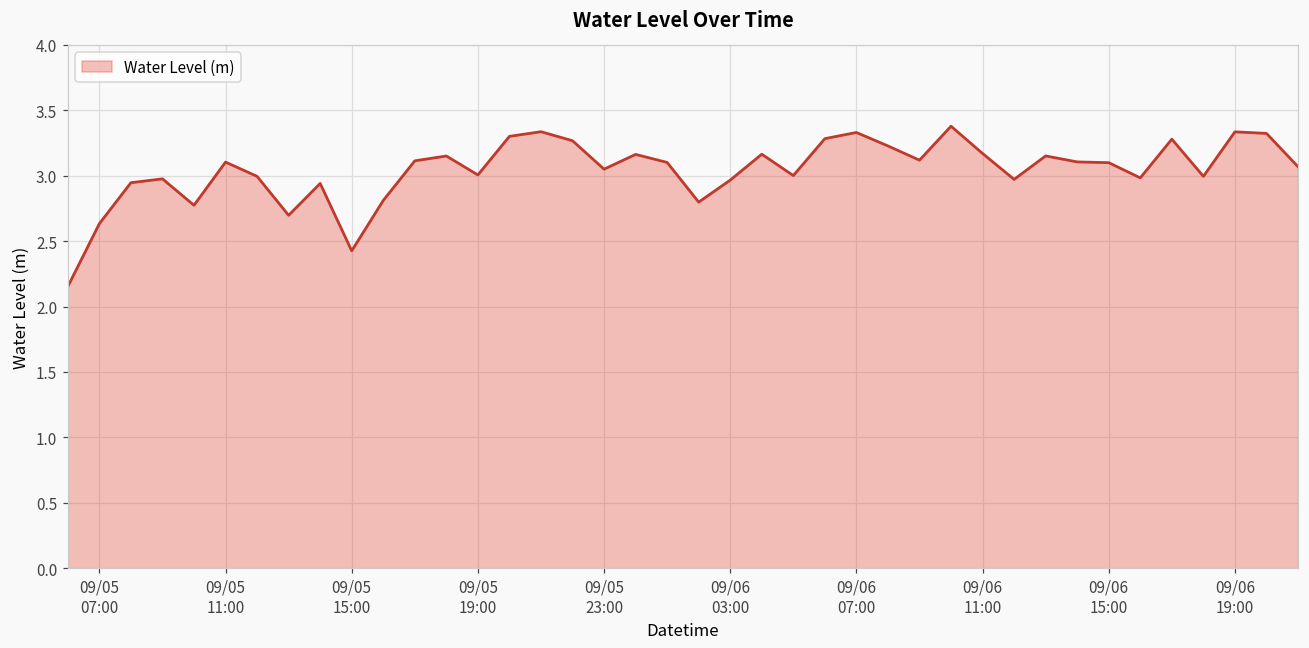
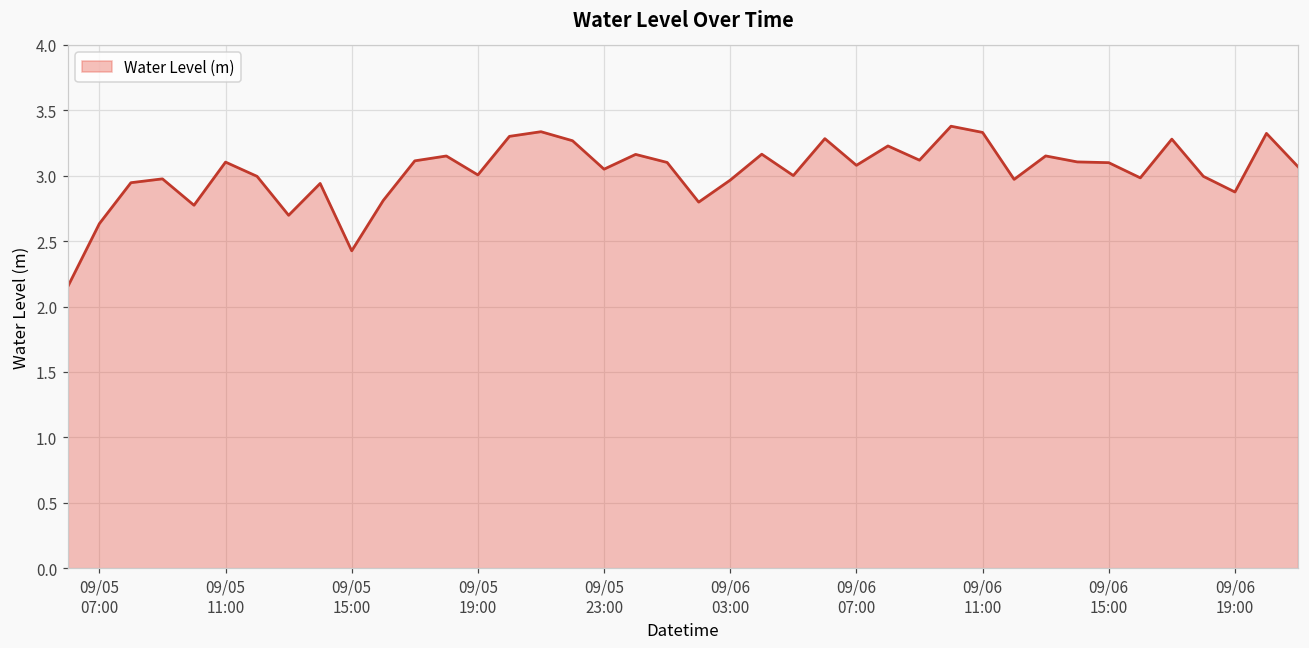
  {
    "09/05 07:00": 2.63,
    "09/05 11:00": 3.10,
    "09/05 15:00": 2.43,
    "09/05 19:00": 3.01,
    "09/05 23:00": 3.05,
    "09/06 03:00": 2.97,
-   "09/06 07:00": 3.33,
-   "09/06 11:00": 3.17,
+   "09/06 07:00": 3.08,
+   "09/06 11:00": 3.33,
    "09/06 15:00": 3.10,
-   "09/06 19:00": 3.34
+   "09/06 19:00": 2.88
  }
